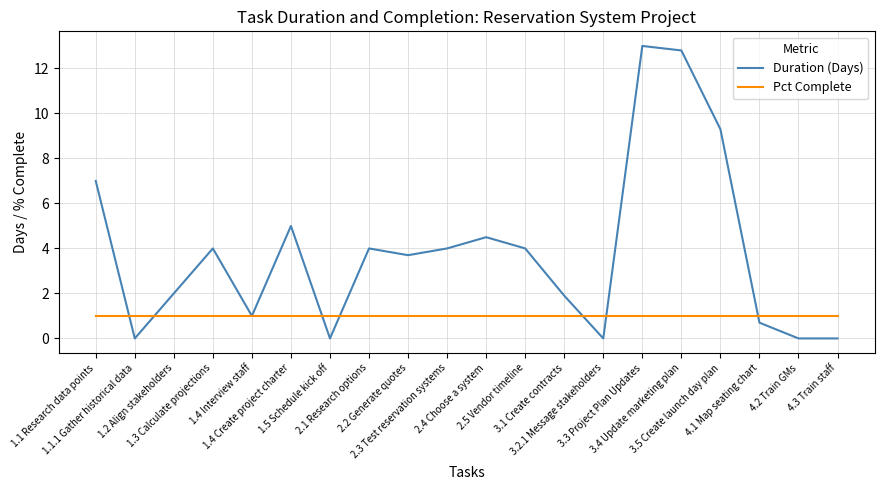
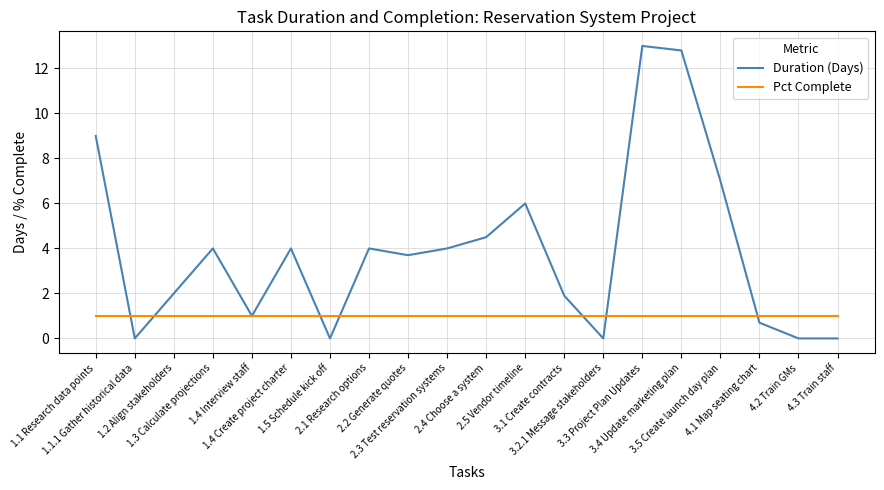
  {
    "Duration (Days)": {
-     "1.1 Research data points": 7,
+     "1.1 Research data points": 9,
      "1.1.1 Gather historical data": 0.0,
      "1.2 Align stakeholders": 2.0,
      "1.3 Calculate projections": 4.0,
-     "1.4 Create project charter": 5,
+     "1.4 Create project charter": 4,
      "1.5 Schedule kick off": 0.0,
      "2.1 Research options": 4.0,
      "2.2 Generate quotes": 3.7,
      "2.3 Test reservation systems": 4.0,
      "2.4 Choose a system": 4.5,
-     "2.5 Vendor timeline": 4,
+     "2.5 Vendor timeline": 6,
      "3.1 Create contracts": 1.9,
      "3.2.1 Message stakeholders": 0.0,
      "3.3 Project Plan Updates": 13.0,
      "3.4 Update marketing plan": 12.8,
-     "3.5 Create launch day plan": 9.3,
+     "3.5 Create launch day plan": 7.0,
      "4.1 Map seating chart": 0.7,
      "4.2 Train GMs": 0.0,
      "4.3 Train staff": 0.0
    },
    "Pct Complete": {
      "1.1 Research data points": 1.0,
      "1.1.1 Gather historical data": 1.0,
      "1.2 Align stakeholders": 1.0,
      "1.3 Calculate projections": 1.0,
      "1.4 Create project charter": 1.0,
      "1.5 Schedule kick off": 1.0,
      "2.1 Research options": 1.0,
      "2.2 Generate quotes": 1.0,
      "2.3 Test reservation systems": 1.0,
      "2.4 Choose a system": 1.0,
      "2.5 Vendor timeline": 1.0,
      "3.1 Create contracts": 1.0,
      "3.2.1 Message stakeholders": 1.0,
      "3.3 Project Plan Updates": 1.0,
      "3.4 Update marketing plan": 1.0,
      "3.5 Create launch day plan": 1.0,
      "4.1 Map seating chart": 1.0,
      "4.2 Train GMs": 1.0,
      "4.3 Train staff": 1.0
    }
  }
